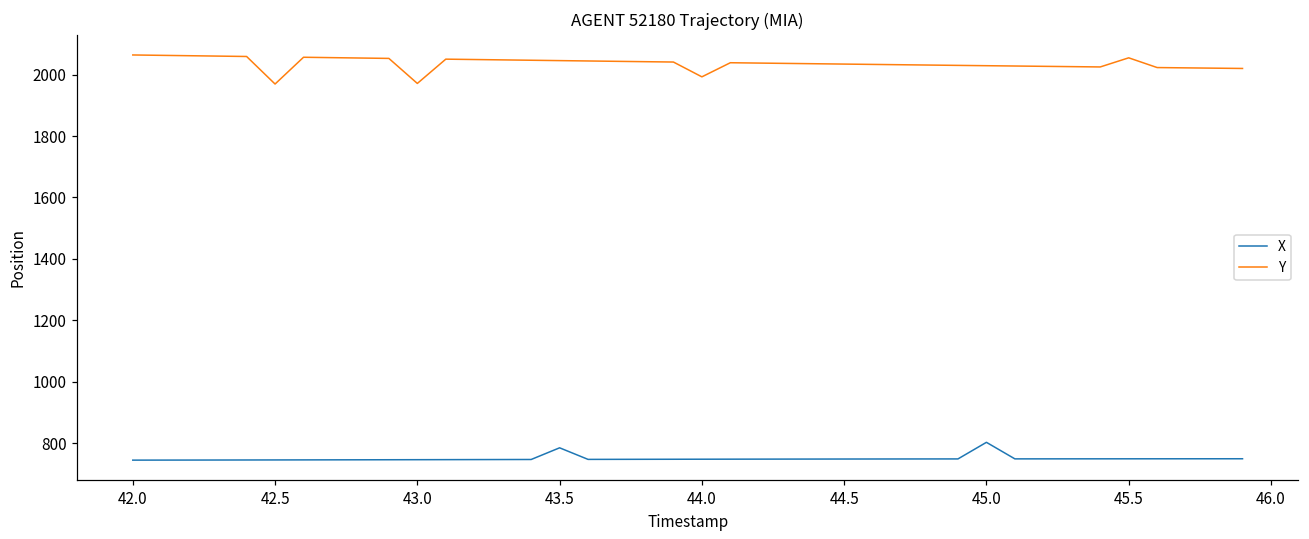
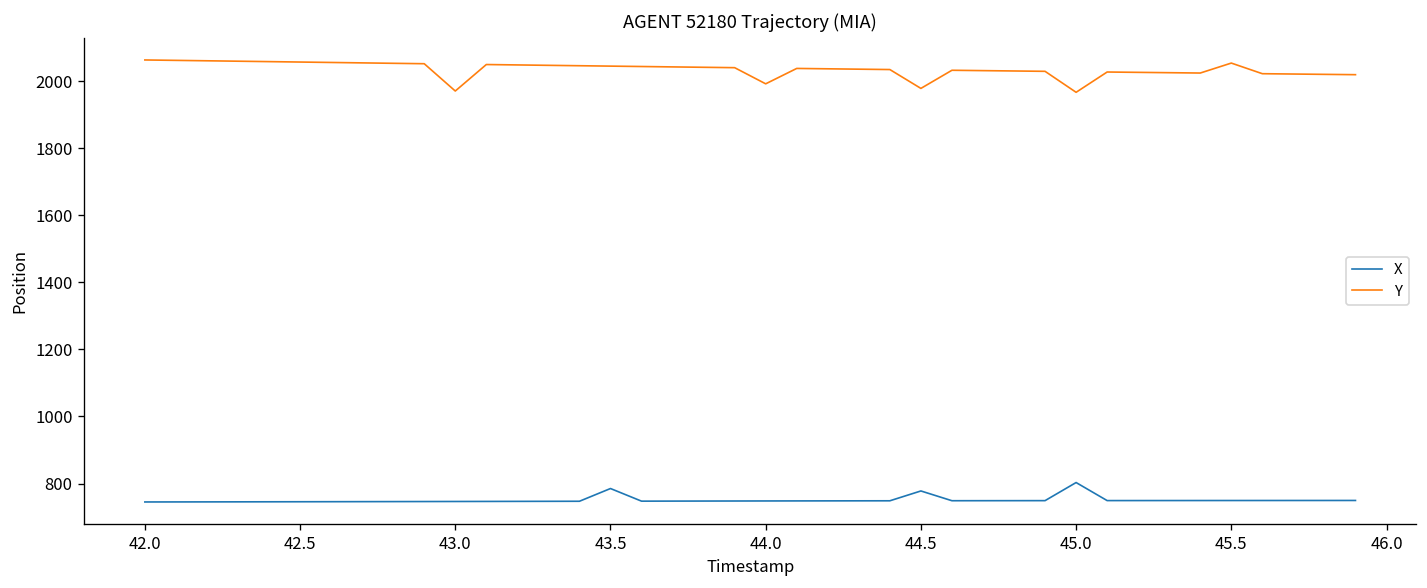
  {
    "X": {
      "42.0": 740,
      "42.5": 750,
      "43.0": 750,
      "43.5": 790,
      "44.0": 750,
-     "44.5": 750,
+     "44.5": 780,
      "45.0": 800,
      "45.5": 750
    },
    "Y": {
      "42.0": 2060,
-     "42.5": 1970,
+     "42.5": 2060,
      "43.0": 1970,
      "43.5": 2050,
      "44.0": 1990,
-     "44.5": 2030,
-     "45.0": 2030,
+     "44.5": 1980,
+     "45.0": 1970,
      "45.5": 2050
    }
  }
